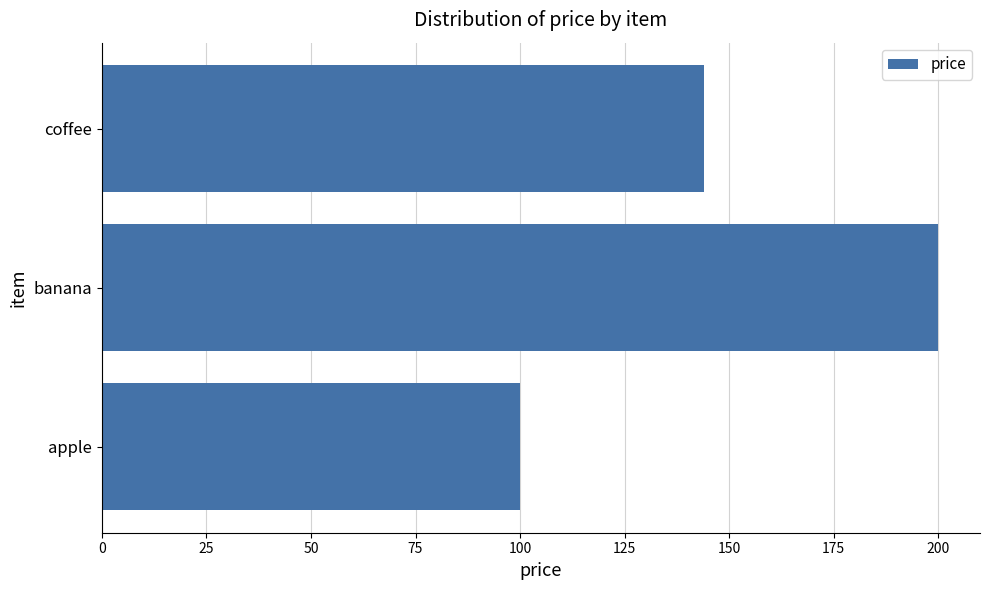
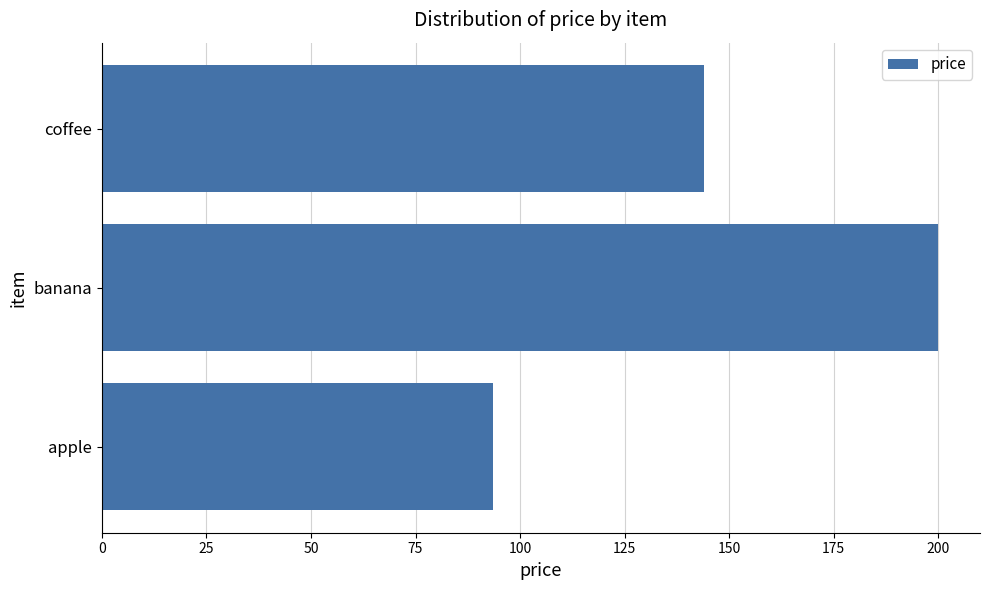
  {
    "coffee": 144,
    "banana": 200,
-   "apple": 100
+   "apple": 94
  }
